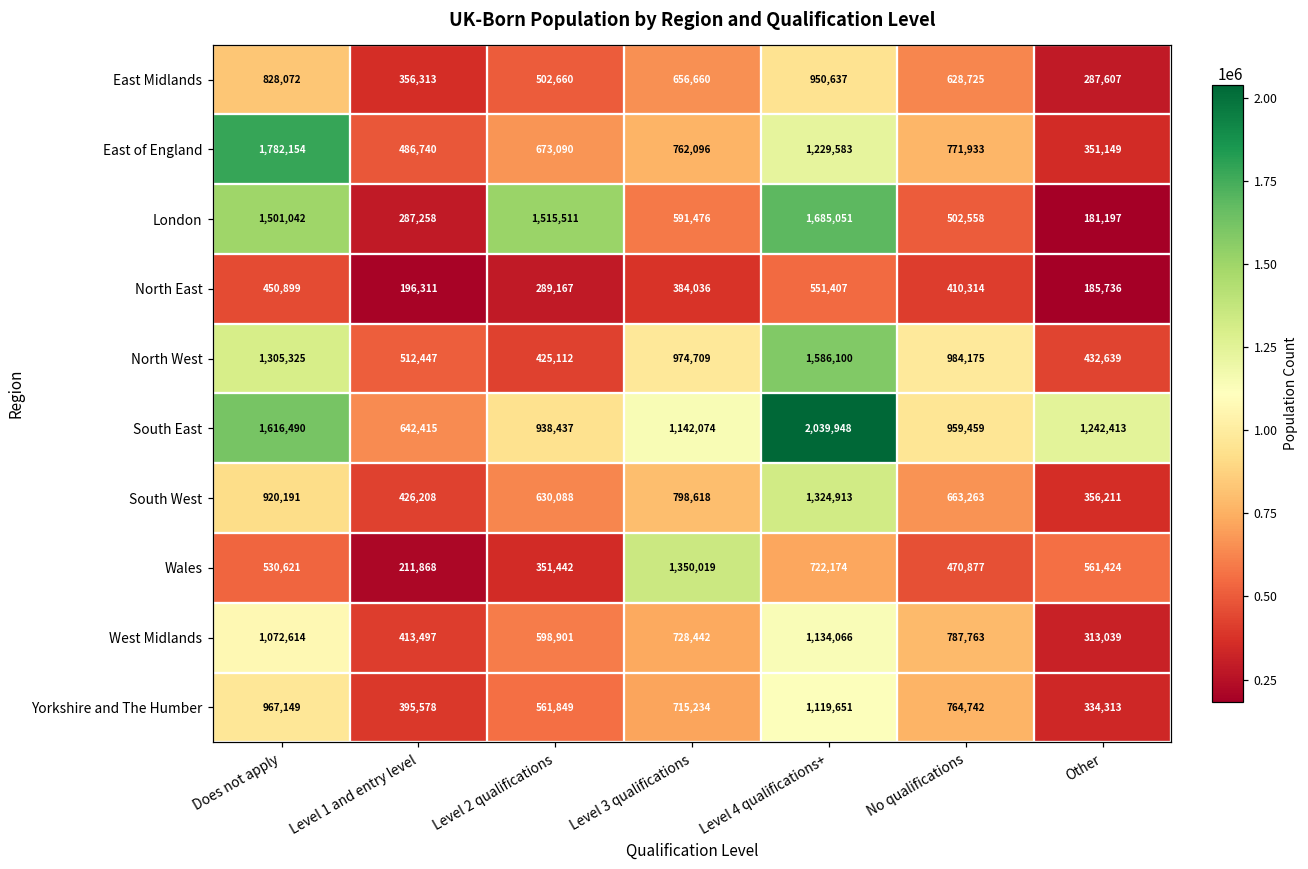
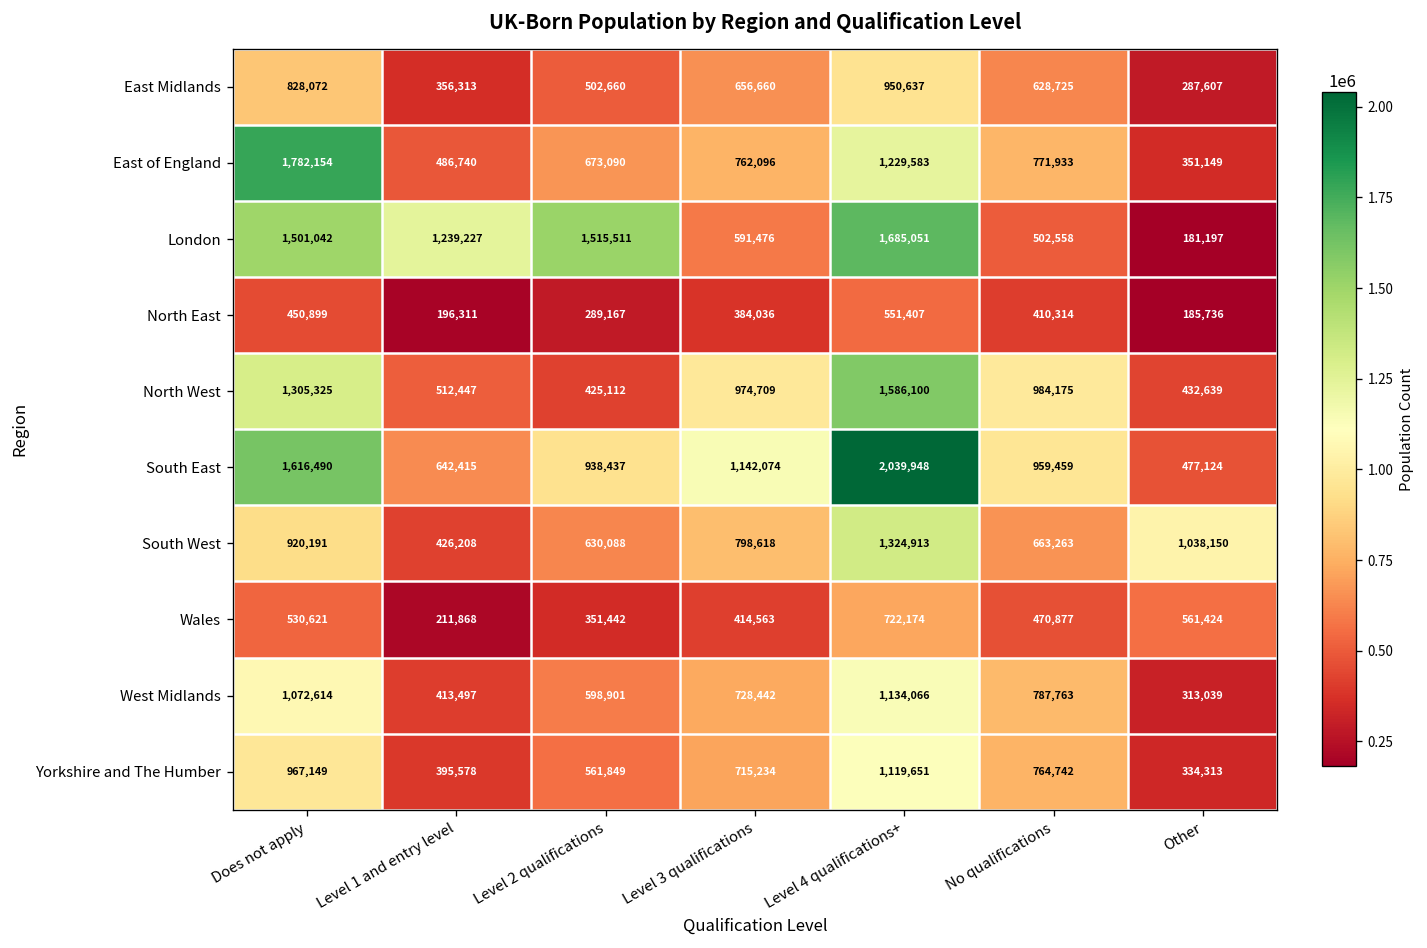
  {
    "East Midlands": {
      "Does not apply": "828,072",
      "Level 1 and entry level": "356,313",
      "Level 2 qualifications": "502,660",
      "Level 3 qualifications": "656,660",
      "Level 4 qualifications+": "950,637",
      "No qualifications": "628,725",
      "Other": "287,607"
    },
    "East of England": {
      "Does not apply": "1,782,154",
      "Level 1 and entry level": "486,740",
      "Level 2 qualifications": "673,090",
      "Level 3 qualifications": "762,096",
      "Level 4 qualifications+": "1,229,583",
      "No qualifications": "771,933",
      "Other": "351,149"
    },
    "London": {
      "Does not apply": "1,501,042",
-     "Level 1 and entry level": "287,258",
+     "Level 1 and entry level": "1,239,227",
      "Level 2 qualifications": "1,515,511",
      "Level 3 qualifications": "591,476",
      "Level 4 qualifications+": "1,685,051",
      "No qualifications": "502,558",
      "Other": "181,197"
    },
    "North East": {
      "Does not apply": "450,899",
      "Level 1 and entry level": "196,311",
      "Level 2 qualifications": "289,167",
      "Level 3 qualifications": "384,036",
      "Level 4 qualifications+": "551,407",
      "No qualifications": "410,314",
      "Other": "185,736"
    },
    "North West": {
      "Does not apply": "1,305,325",
      "Level 1 and entry level": "512,447",
      "Level 2 qualifications": "425,112",
      "Level 3 qualifications": "974,709",
      "Level 4 qualifications+": "1,586,100",
      "No qualifications": "984,175",
      "Other": "432,639"
    },
    "South East": {
      "Does not apply": "1,616,490",
      "Level 1 and entry level": "642,415",
      "Level 2 qualifications": "938,437",
      "Level 3 qualifications": "1,142,074",
      "Level 4 qualifications+": "2,039,948",
      "No qualifications": "959,459",
-     "Other": "1,242,413"
+     "Other": "477,124"
    },
    "South West": {
      "Does not apply": "920,191",
      "Level 1 and entry level": "426,208",
      "Level 2 qualifications": "630,088",
      "Level 3 qualifications": "798,618",
      "Level 4 qualifications+": "1,324,913",
      "No qualifications": "663,263",
-     "Other": "356,211"
+     "Other": "1,038,150"
    },
    "Wales": {
      "Does not apply": "530,621",
      "Level 1 and entry level": "211,868",
      "Level 2 qualifications": "351,442",
-     "Level 3 qualifications": "1,350,019",
+     "Level 3 qualifications": "414,563",
      "Level 4 qualifications+": "722,174",
      "No qualifications": "470,877",
      "Other": "561,424"
    },
    "West Midlands": {
      "Does not apply": "1,072,614",
      "Level 1 and entry level": "413,497",
      "Level 2 qualifications": "598,901",
      "Level 3 qualifications": "728,442",
      "Level 4 qualifications+": "1,134,066",
      "No qualifications": "787,763",
      "Other": "313,039"
    },
    "Yorkshire and The Humber": {
      "Does not apply": "967,149",
      "Level 1 and entry level": "395,578",
      "Level 2 qualifications": "561,849",
      "Level 3 qualifications": "715,234",
      "Level 4 qualifications+": "1,119,651",
      "No qualifications": "764,742",
      "Other": "334,313"
    }
  }
